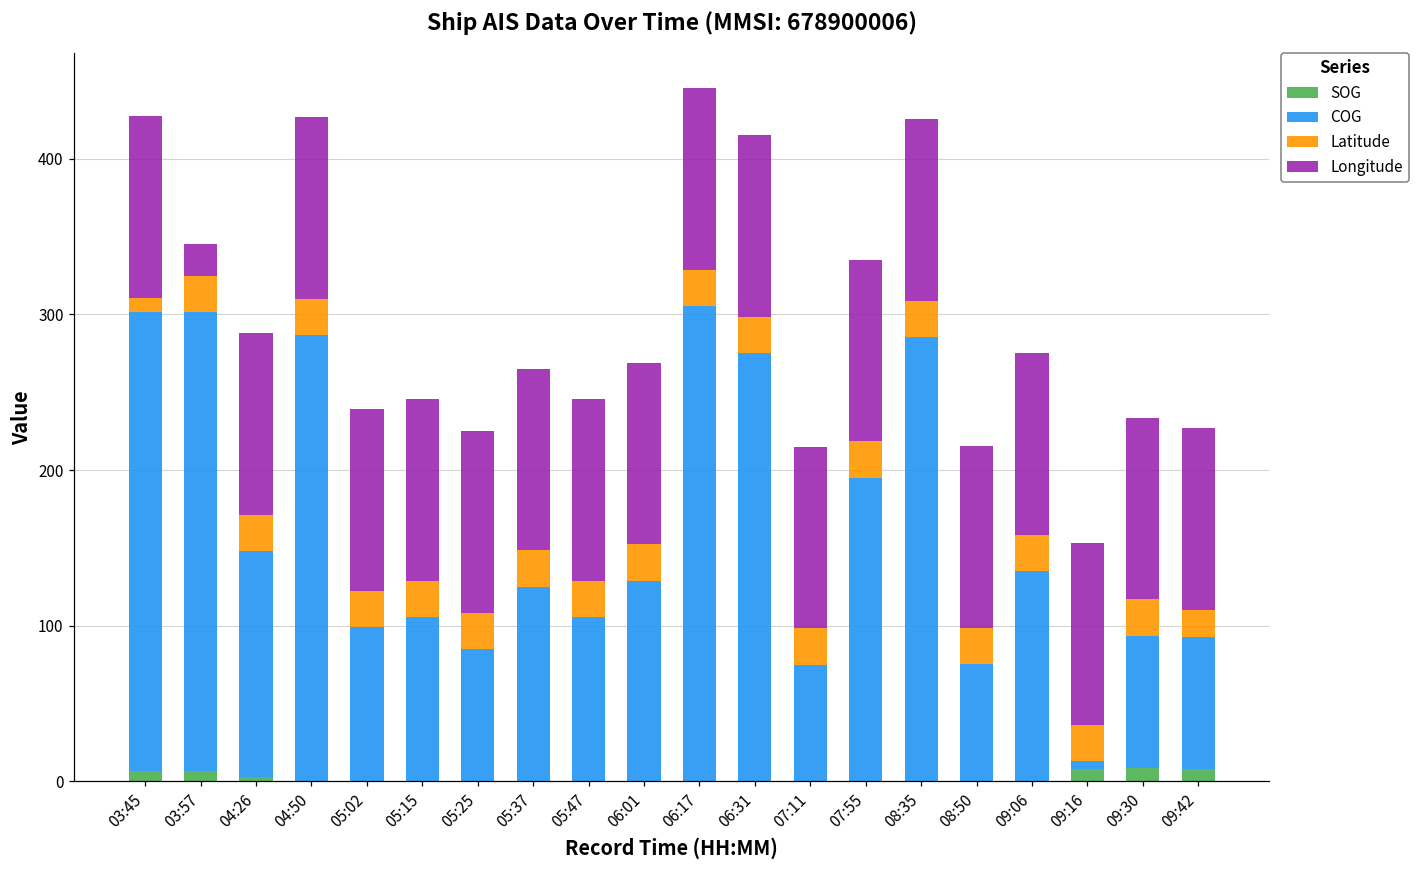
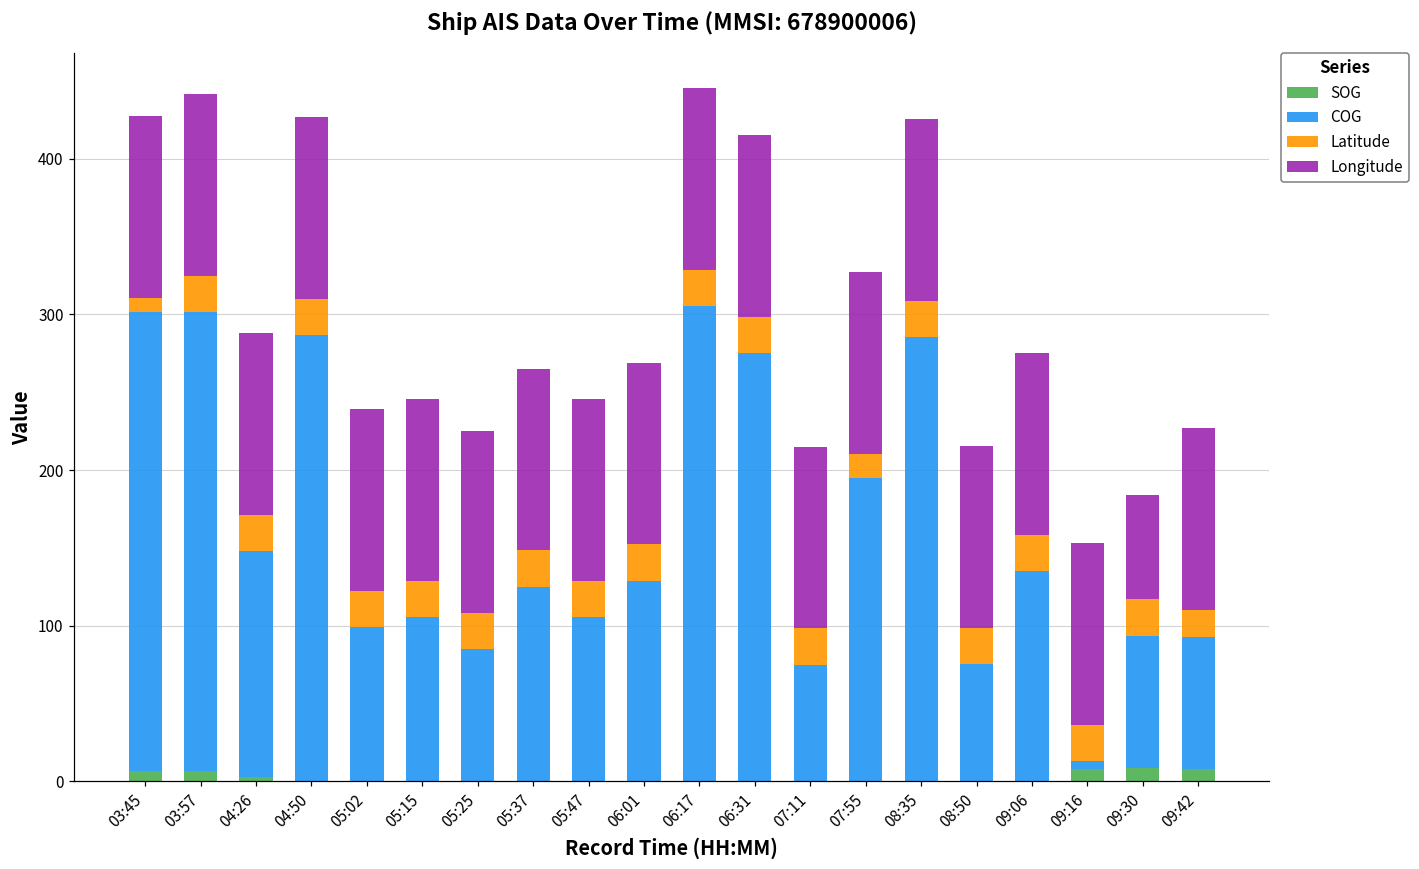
  {
    "SOG": {
      "03:45": 7,
      "03:57": 7,
      "04:26": 3,
      "07:11": 0,
      "09:16": 8,
      "09:30": 9,
      "09:42": 8
    },
    "COG": {
      "03:45": 295,
      "03:57": 295,
      "04:26": 145,
      "04:50": 287,
      "05:02": 99,
      "05:15": 105,
      "05:25": 85,
      "05:37": 125,
      "05:47": 105,
      "06:01": 129,
      "06:17": 305,
      "06:31": 275,
      "07:11": 75,
      "07:55": 195,
      "08:35": 285,
      "08:50": 75,
      "09:06": 135,
      "09:16": 5,
      "09:30": 85,
      "09:42": 85
    },
    "Latitude": {
      "03:45": 9,
      "03:57": 23,
      "04:26": 23,
      "04:50": 23,
      "05:02": 23,
      "05:15": 23,
      "05:25": 23,
      "05:37": 23,
      "05:47": 23,
      "06:01": 23,
      "06:17": 23,
      "06:31": 23,
      "07:11": 23,
-     "07:55": 23,
+     "07:55": 15,
      "08:35": 23,
      "08:50": 23,
      "09:06": 23,
      "09:16": 23,
      "09:30": 23,
      "09:42": 17
    },
    "Longitude": {
      "03:45": 117,
-     "03:57": 20,
+     "03:57": 117,
      "04:26": 117,
      "04:50": 117,
      "05:02": 117,
      "05:15": 117,
      "05:25": 117,
      "05:37": 117,
      "05:47": 117,
      "06:01": 117,
      "06:17": 117,
      "06:31": 117,
      "07:11": 117,
      "07:55": 117,
      "08:35": 117,
      "08:50": 117,
      "09:06": 117,
      "09:16": 117,
-     "09:30": 117,
+     "09:30": 67,
      "09:42": 117
    }
  }
